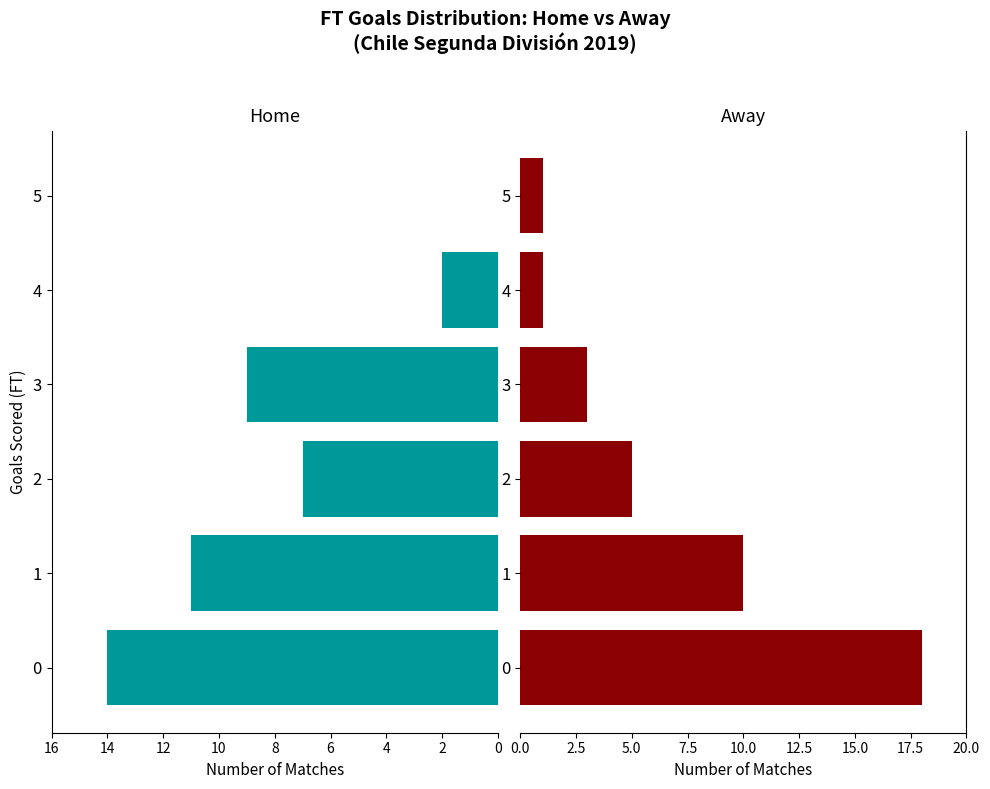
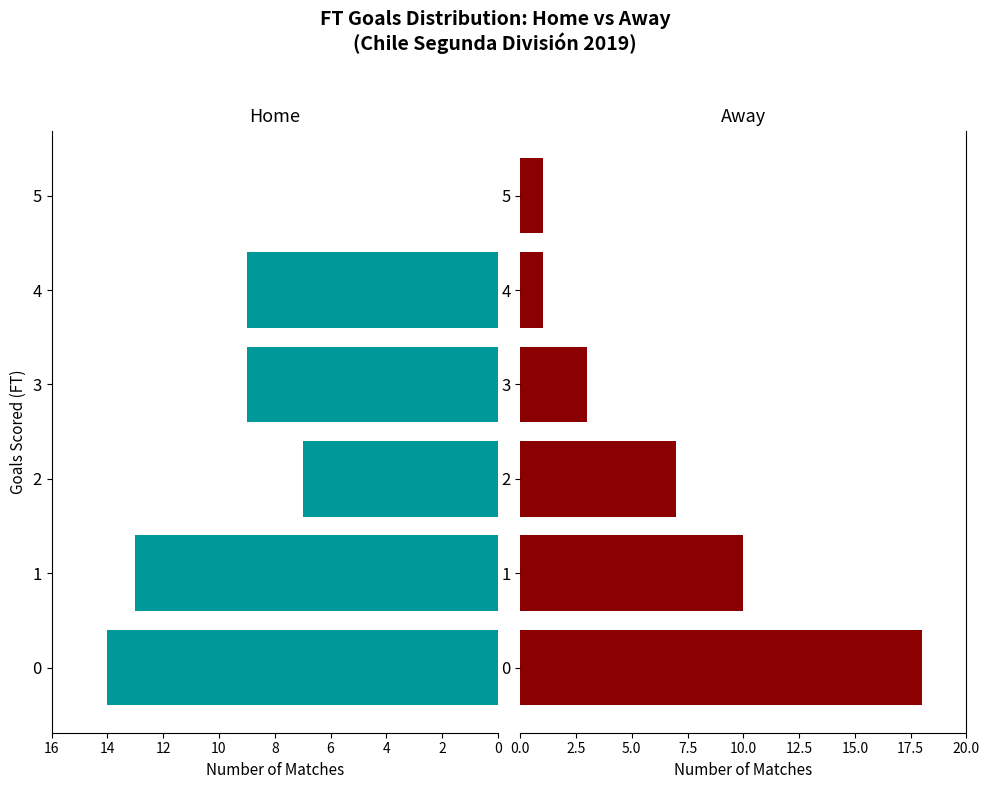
  {
    "Home": {
      "5": 0,
-     "4": 2,
+     "4": 9,
      "3": 9,
      "2": 7,
-     "1": 11,
+     "1": 13,
      "0": 14
    },
    "Away": {
      "5": 1,
      "4": 1,
      "3": 3,
-     "2": 5,
+     "2": 7,
      "1": 10,
      "0": 18
    }
  }
